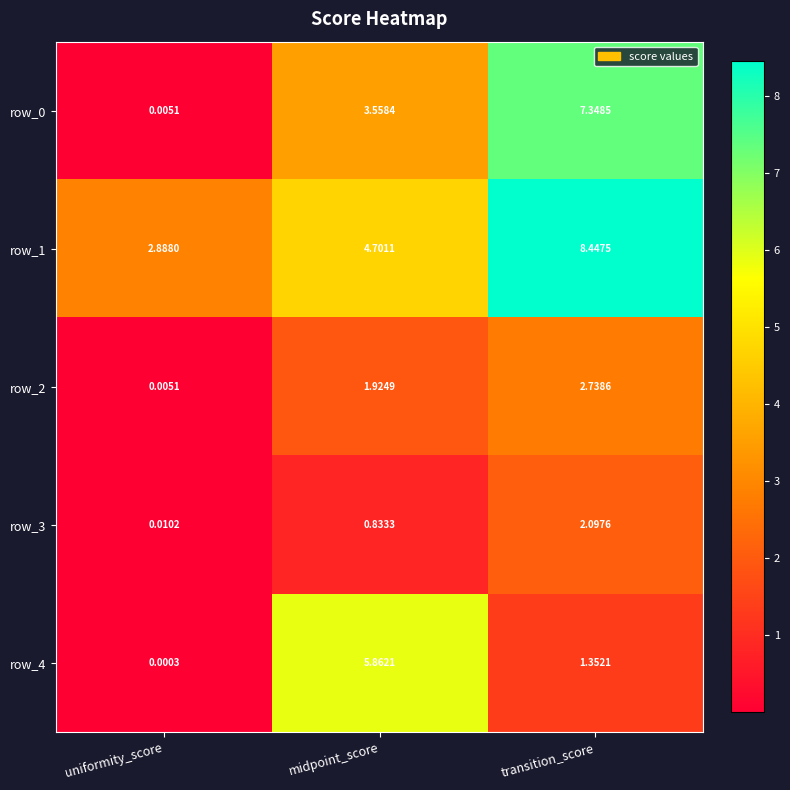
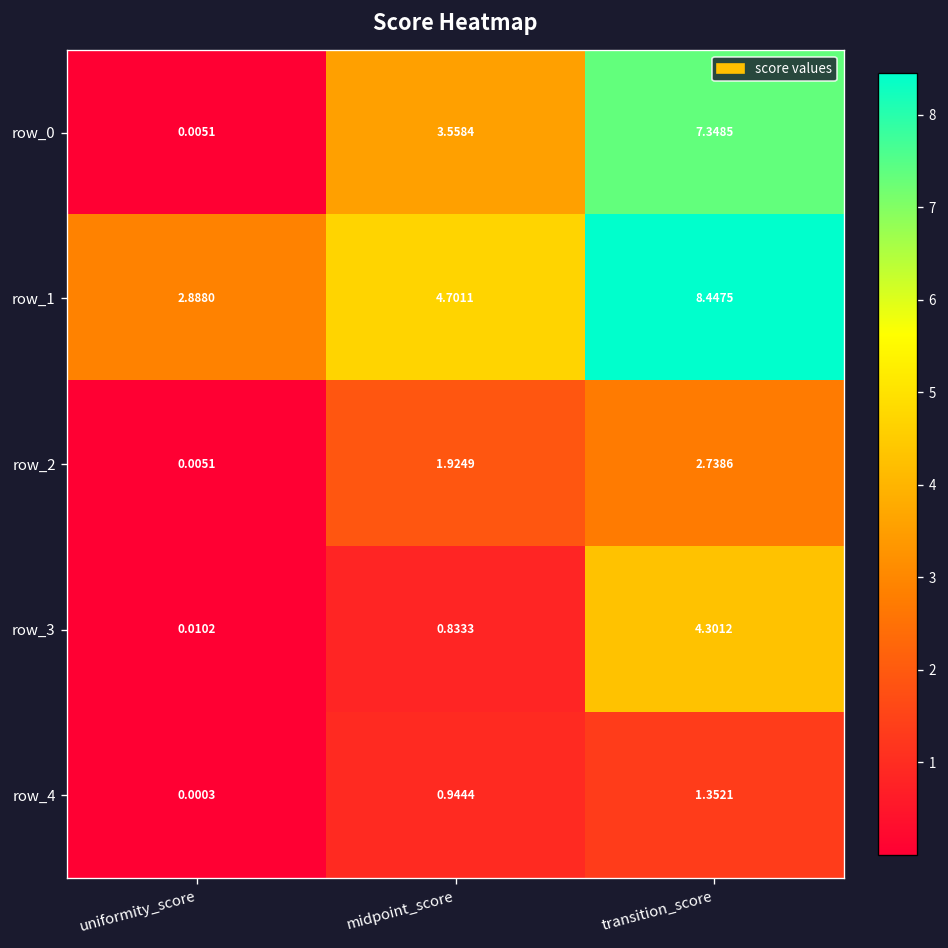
  {
    "row_0": {
      "uniformity_score": 0.0051,
      "midpoint_score": 3.5584,
      "transition_score": 7.3485
    },
    "row_1": {
      "uniformity_score": 2.8880,
      "midpoint_score": 4.7011,
      "transition_score": 8.4475
    },
    "row_2": {
      "uniformity_score": 0.0051,
      "midpoint_score": 1.9249,
      "transition_score": 2.7386
    },
    "row_3": {
      "uniformity_score": 0.0102,
      "midpoint_score": 0.8333,
-     "transition_score": 2.0976
+     "transition_score": 4.3012
    },
    "row_4": {
      "uniformity_score": 0.0003,
-     "midpoint_score": 5.8621,
+     "midpoint_score": 0.9444,
      "transition_score": 1.3521
    }
  }
